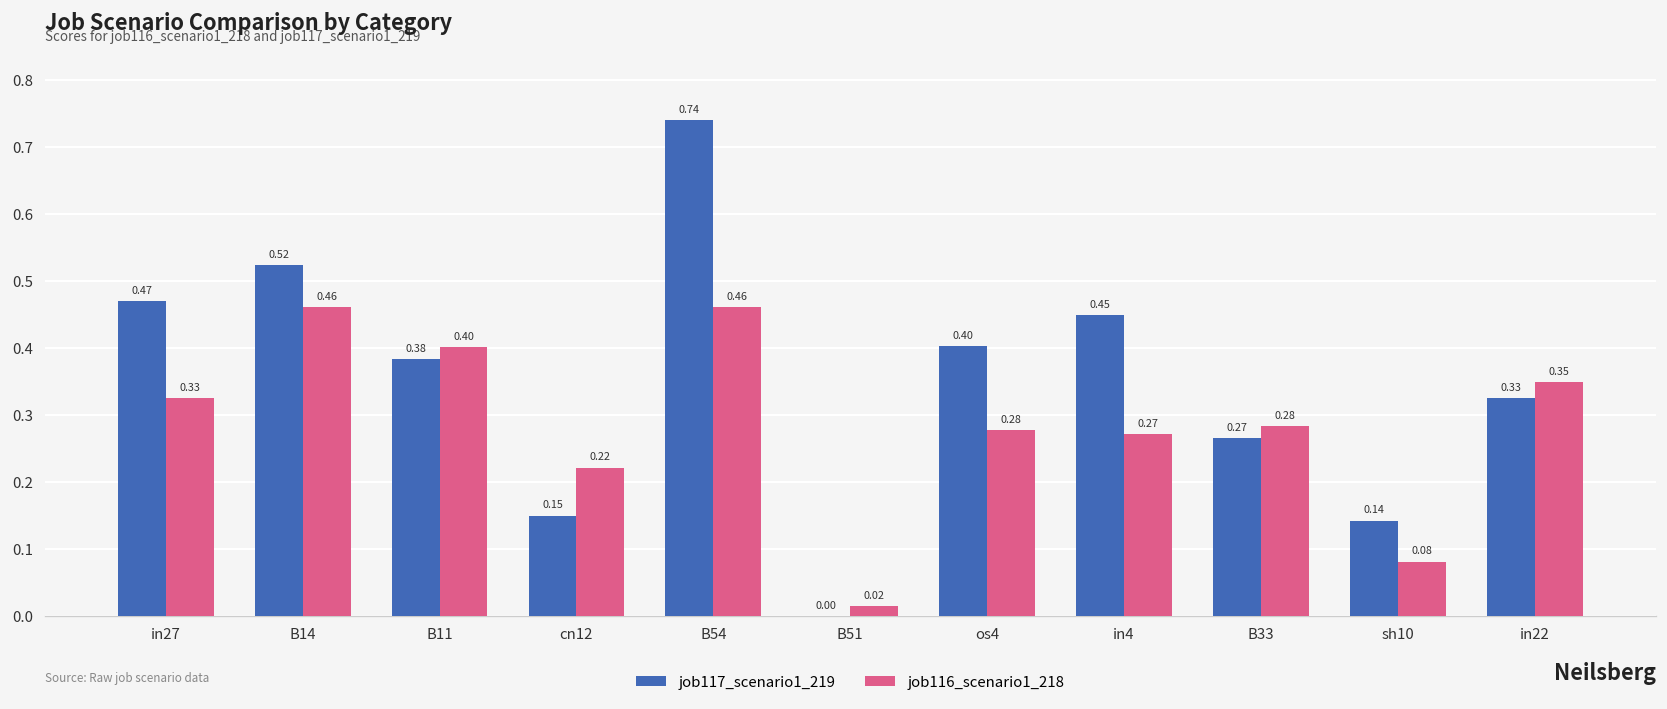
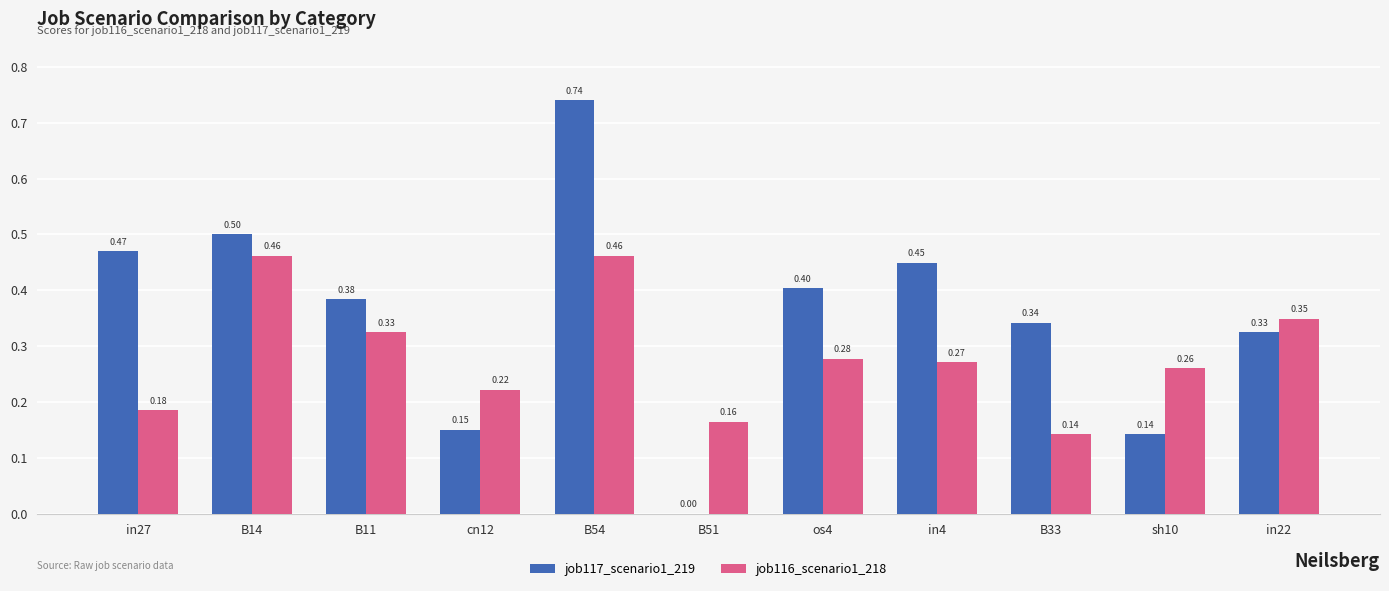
  {
    "job117_scenario1_219": {
      "in27": 0.47,
-     "B14": 0.52,
+     "B14": 0.50,
      "B11": 0.38,
      "cn12": 0.15,
      "B54": 0.74,
      "B51": 0.00,
      "os4": 0.40,
      "in4": 0.45,
-     "B33": 0.27,
+     "B33": 0.34,
      "sh10": 0.14,
      "in22": 0.33
    },
    "job116_scenario1_218": {
-     "in27": 0.33,
+     "in27": 0.18,
      "B14": 0.46,
-     "B11": 0.40,
+     "B11": 0.33,
      "cn12": 0.22,
      "B54": 0.46,
-     "B51": 0.02,
+     "B51": 0.16,
      "os4": 0.28,
      "in4": 0.27,
-     "B33": 0.28,
-     "sh10": 0.08,
+     "B33": 0.14,
+     "sh10": 0.26,
      "in22": 0.35
    }
  }
